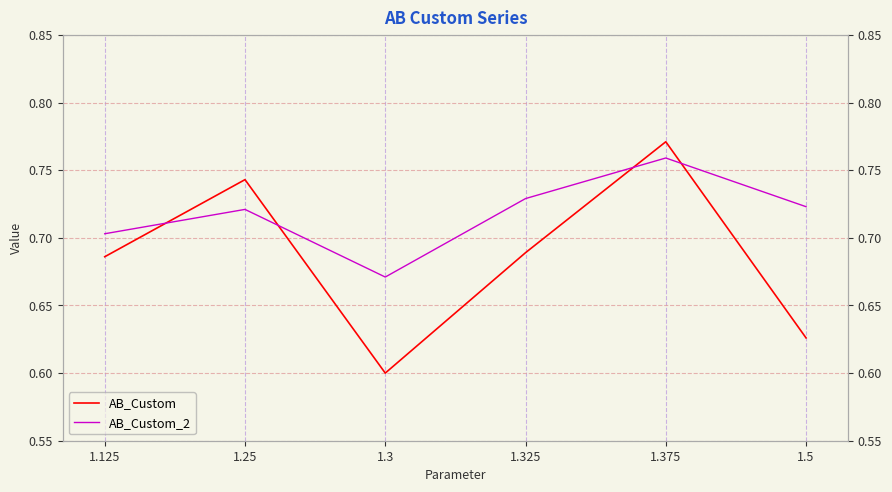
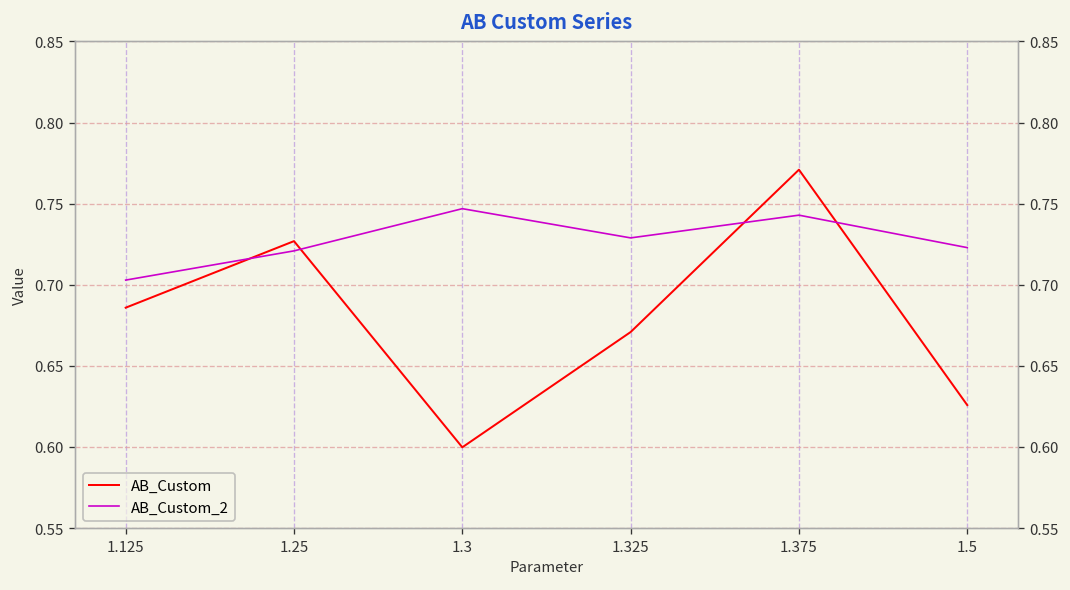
  {
    "AB_Custom": {
      "1.125": 0.686,
-     "1.25": 0.743,
+     "1.25": 0.727,
      "1.3": 0.600,
-     "1.325": 0.689,
+     "1.325": 0.671,
      "1.375": 0.771,
      "1.5": 0.626
    },
    "AB_Custom_2": {
      "1.125": 0.703,
      "1.25": 0.721,
-     "1.3": 0.671,
+     "1.3": 0.747,
      "1.325": 0.729,
-     "1.375": 0.759,
+     "1.375": 0.743,
      "1.5": 0.723
    }
  }
